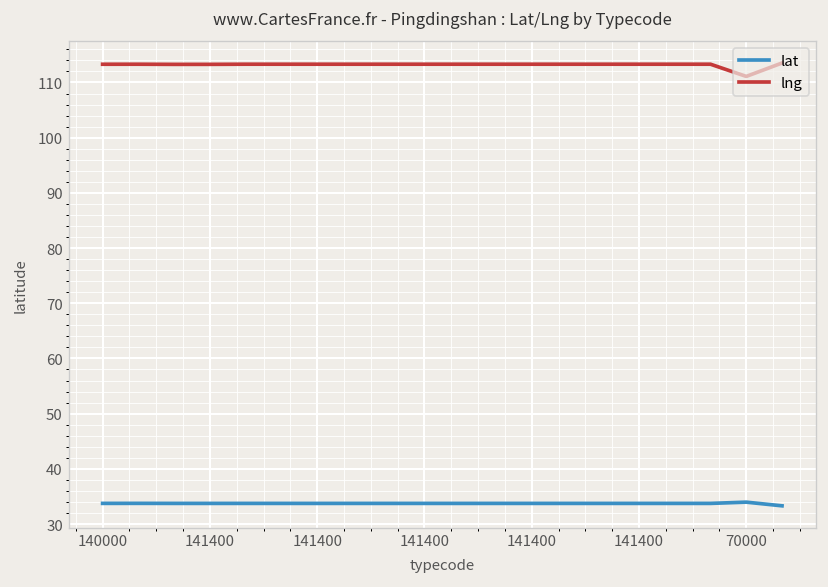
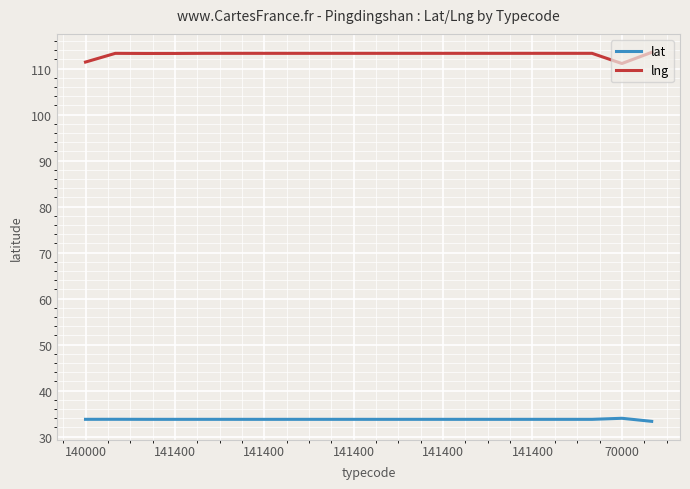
  {
    "lat": {
      "140000": 34,
      "70000": 34
    },
    "lng": {
-     "140000": 113
+     "140000": 111
    }
  }
